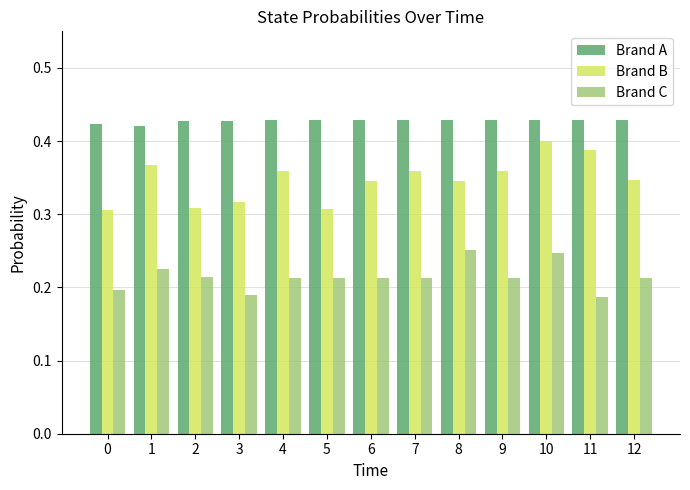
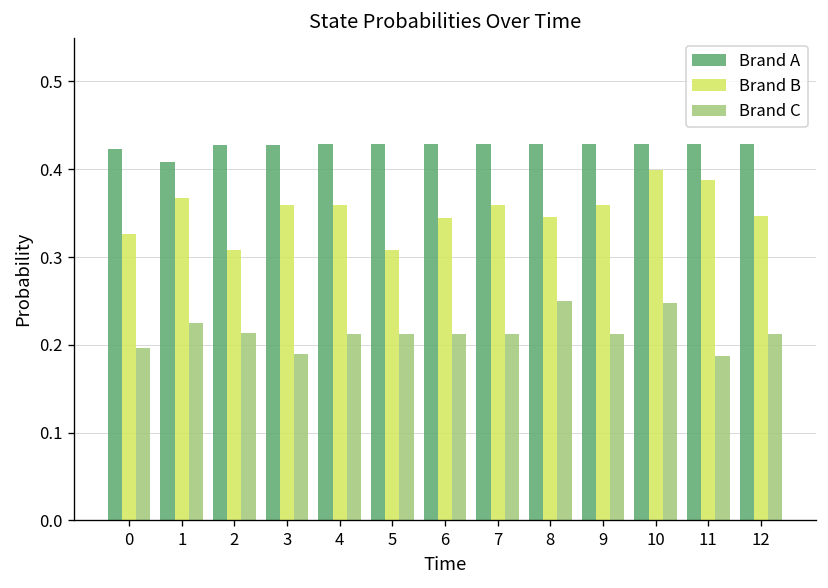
  {
    "Brand A": {
      "0": 0.42,
-     "1": 0.42,
+     "1": 0.41,
      "2": 0.43,
      "3": 0.43,
      "4": 0.43,
      "5": 0.43,
      "6": 0.43,
      "7": 0.43,
      "8": 0.43,
      "9": 0.43,
      "10": 0.43,
      "11": 0.43,
      "12": 0.43
    },
    "Brand B": {
-     "0": 0.31,
+     "0": 0.33,
      "1": 0.37,
      "2": 0.31,
-     "3": 0.32,
+     "3": 0.36,
      "4": 0.36,
      "5": 0.31,
      "6": 0.34,
      "7": 0.36,
      "8": 0.35,
      "9": 0.36,
      "10": 0.40,
      "11": 0.39,
      "12": 0.35
    },
    "Brand C": {
      "0": 0.20,
      "1": 0.22,
      "2": 0.21,
      "3": 0.19,
      "4": 0.21,
      "5": 0.21,
      "6": 0.21,
      "7": 0.21,
      "8": 0.25,
      "9": 0.21,
      "10": 0.25,
      "11": 0.19,
      "12": 0.21
    }
  }
